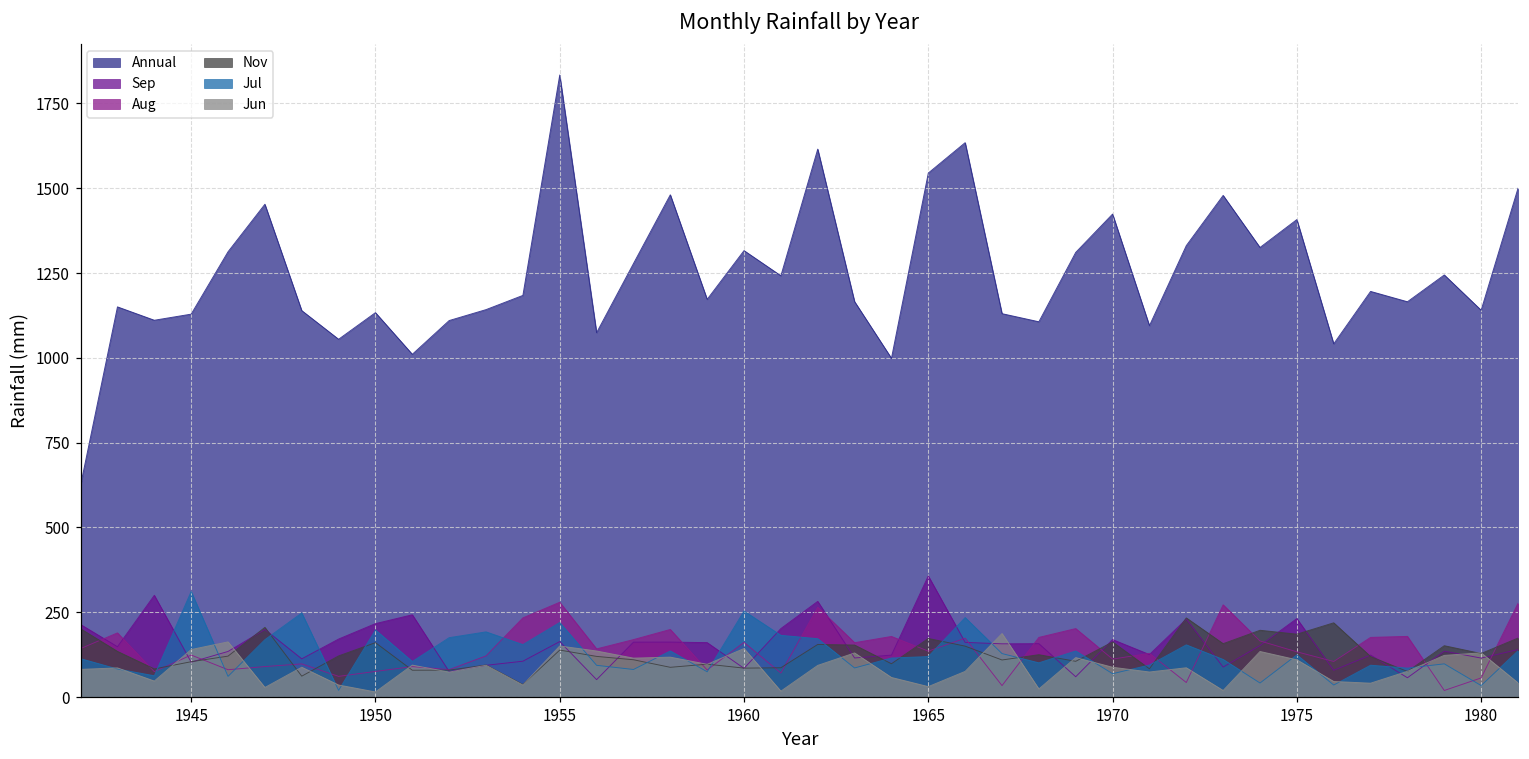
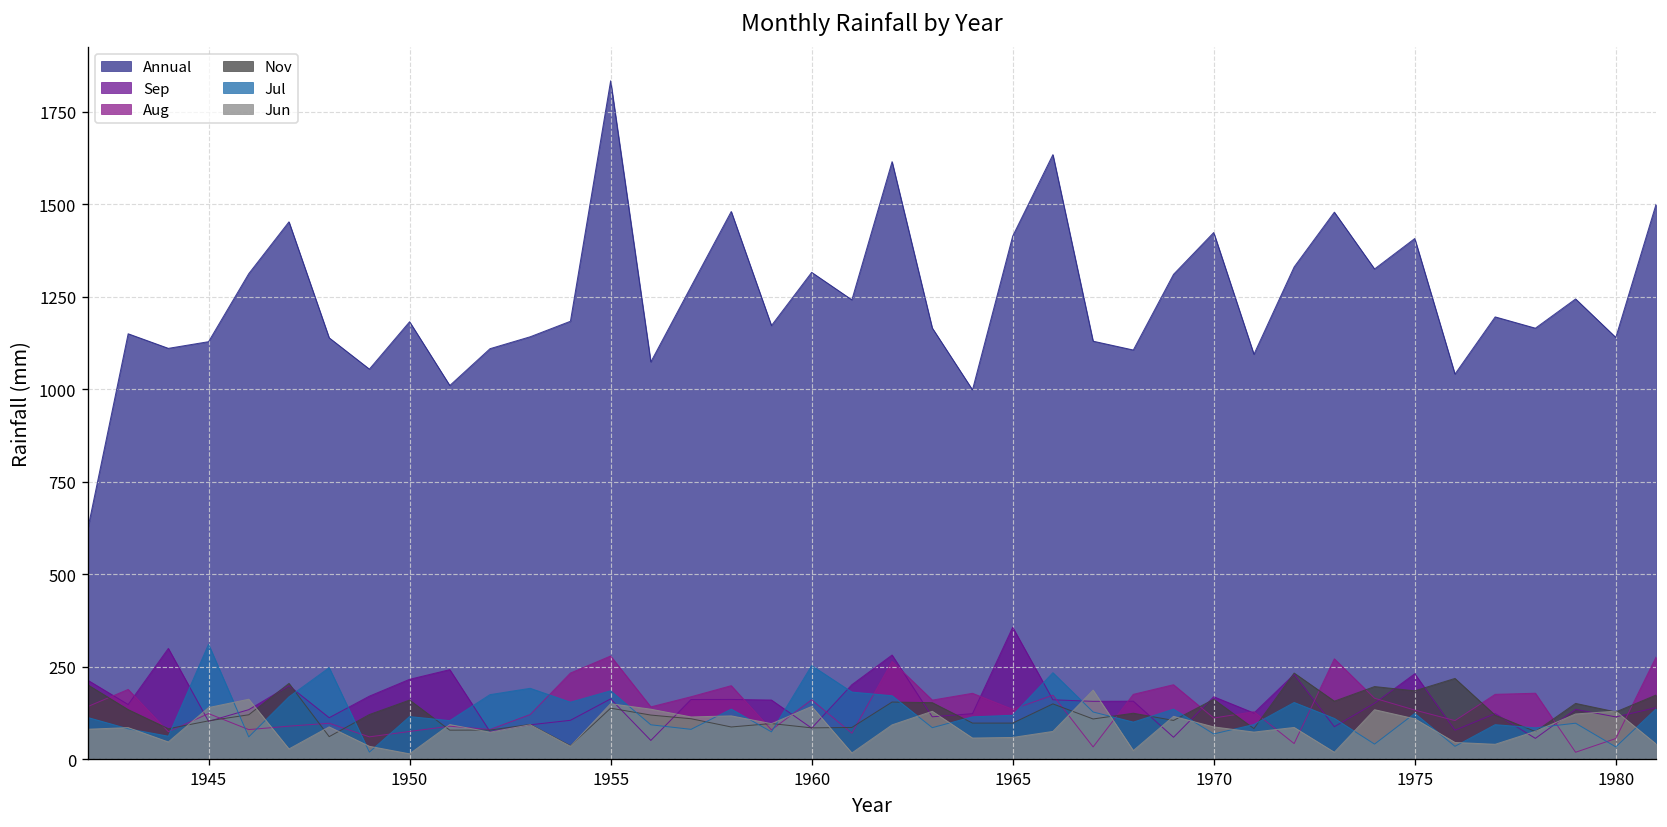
  {
    "Annual": {
      "1945": 1130,
-     "1950": 1130,
+     "1950": 1180,
      "1955": 1830,
      "1960": 1320,
-     "1965": 1540,
+     "1965": 1410,
      "1970": 1420,
      "1975": 1410,
      "1980": 1140
    },
    "Nov": {
      "1950": 160,
      "1955": 140,
-     "1965": 170,
+     "1965": 100,
      "1975": 190
    },
    "Jul": {
      "1945": 310,
-     "1950": 200,
-     "1955": 220,
+     "1950": 120,
+     "1955": 190,
      "1960": 250,
      "1965": 120,
      "1970": 70,
      "1975": 120,
      "1980": 30
    },
    "Jun": {
      "1945": 140,
      "1950": 20,
      "1955": 150,
      "1960": 140,
-     "1965": 30,
+     "1965": 60,
      "1970": 90,
      "1975": 110
    }
  }
